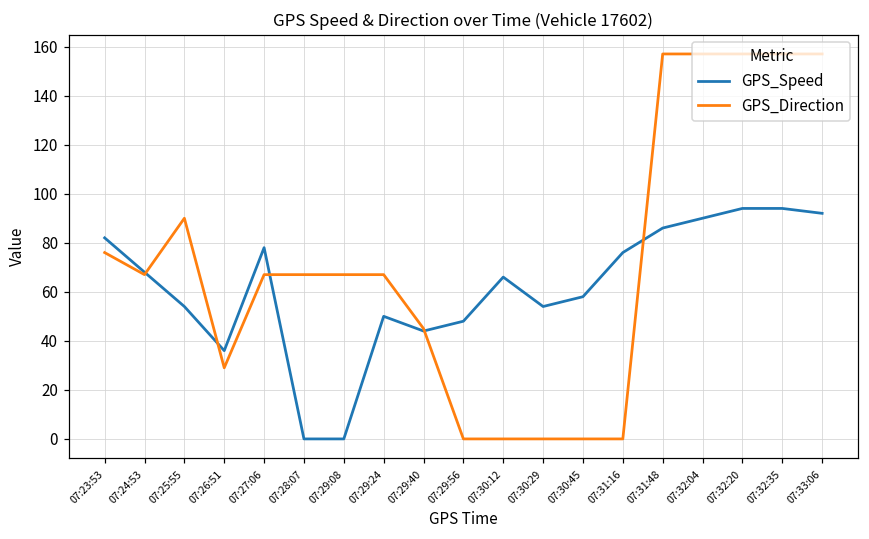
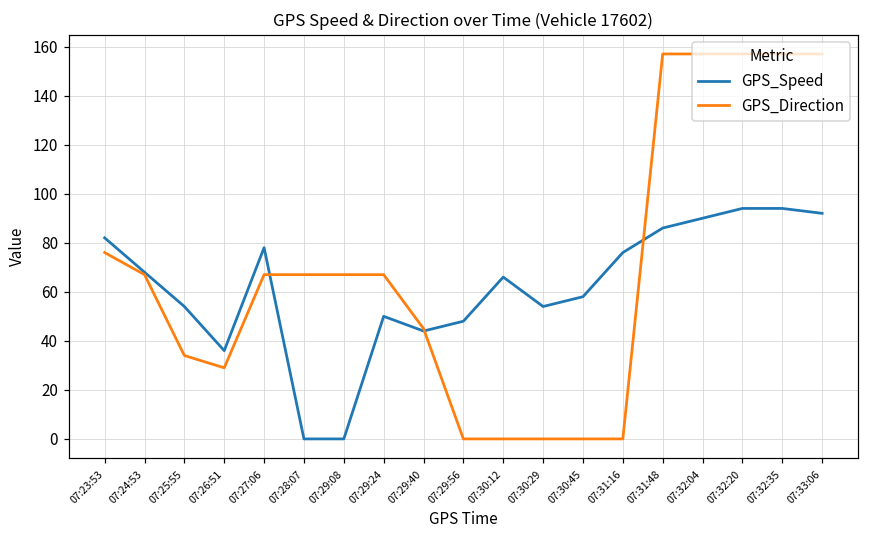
  {
    "GPS_Speed": {
      "07:23:53": 82,
      "07:25:55": 54,
      "07:26:51": 36,
      "07:27:06": 78,
      "07:28:07": 0,
      "07:29:08": 0,
      "07:29:24": 50,
      "07:29:56": 48,
      "07:30:12": 66,
      "07:30:29": 54,
      "07:30:45": 58,
      "07:31:16": 76,
      "07:31:48": 86,
      "07:32:04": 90,
      "07:32:20": 94,
      "07:32:35": 94,
      "07:33:06": 92
    },
    "GPS_Direction": {
      "07:23:53": 76,
-     "07:25:55": 90,
+     "07:25:55": 34,
      "07:26:51": 29,
      "07:27:06": 67,
      "07:28:07": 67,
      "07:29:08": 67,
      "07:29:24": 67,
      "07:29:56": 0,
      "07:30:12": 0,
      "07:30:29": 0,
      "07:30:45": 0,
      "07:31:16": 0,
      "07:31:48": 157
    }
  }
